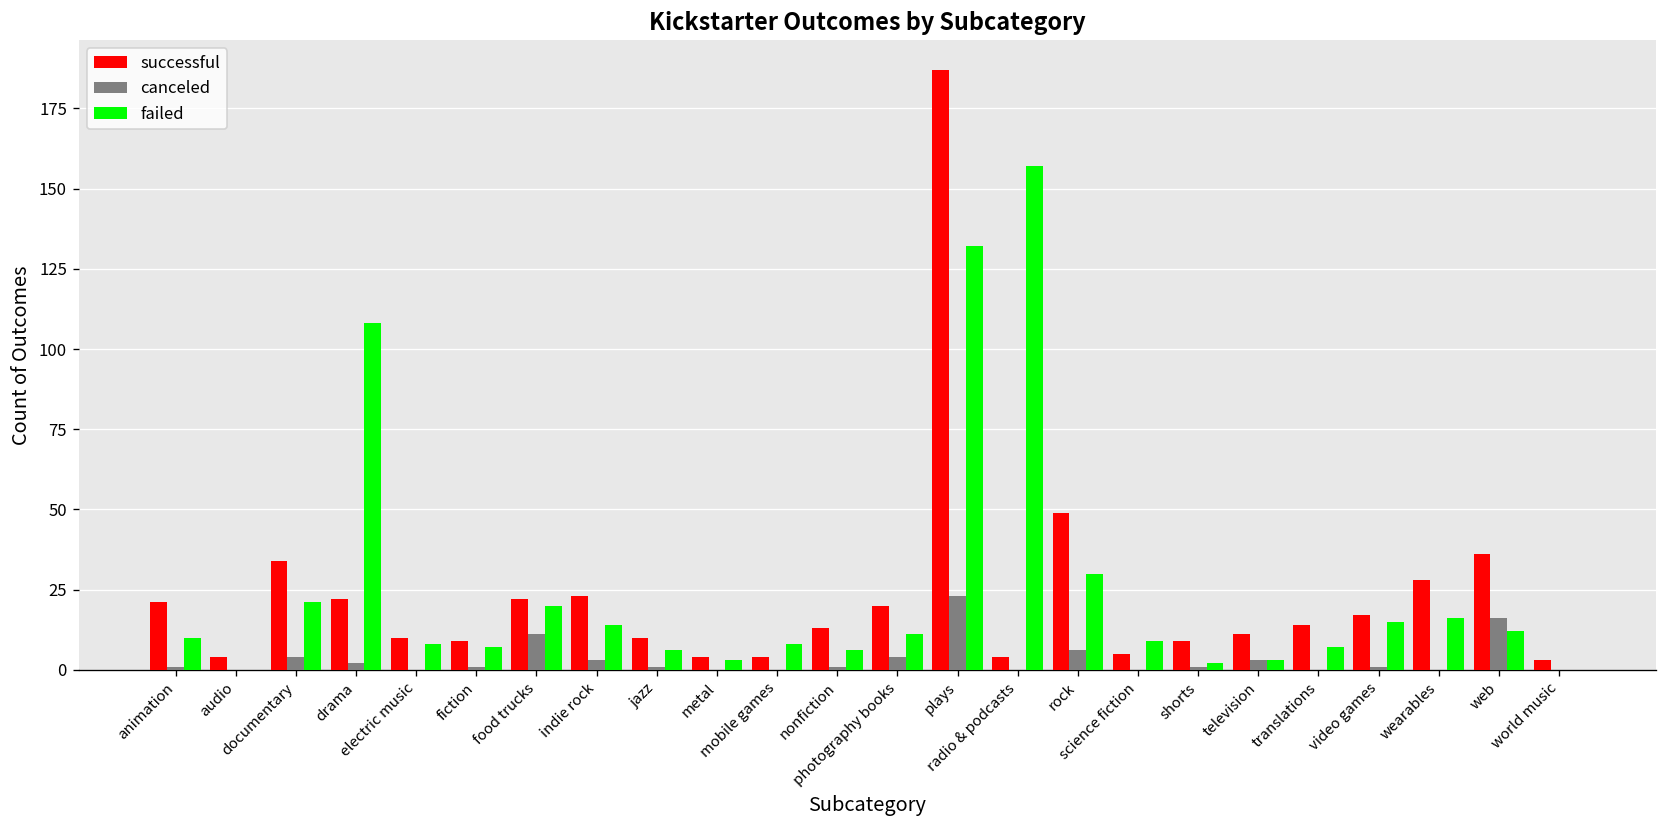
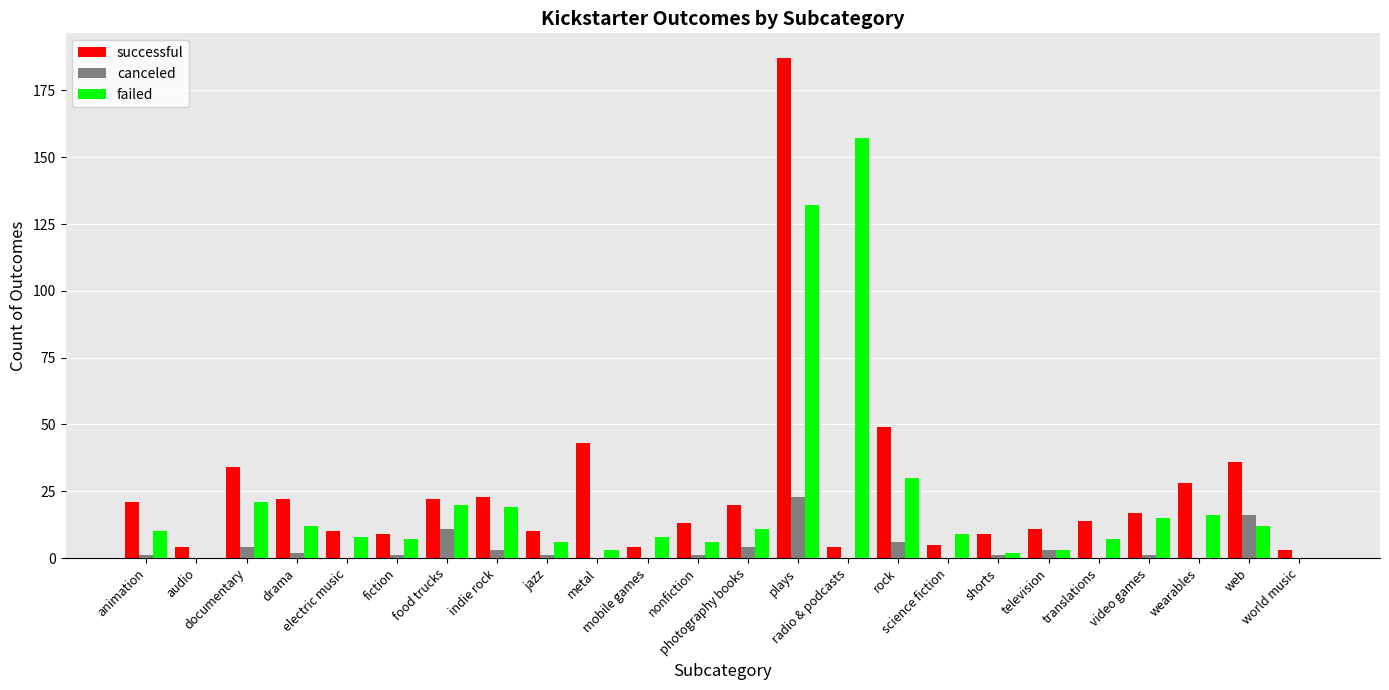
  {
    "successful": {
      "animation": 21,
      "audio": 4,
      "documentary": 34,
      "drama": 22,
      "electric music": 10,
      "fiction": 9,
      "food trucks": 22,
      "indie rock": 23,
      "jazz": 10,
-     "metal": 4,
+     "metal": 43,
      "mobile games": 4,
      "nonfiction": 13,
      "photography books": 20,
      "plays": 187,
      "radio & podcasts": 4,
      "rock": 49,
      "science fiction": 5,
      "shorts": 9,
      "television": 11,
      "translations": 14,
      "video games": 17,
      "wearables": 28,
      "web": 36,
      "world music": 3
    },
    "canceled": {
      "animation": 1,
      "audio": 0,
      "documentary": 4,
      "drama": 2,
      "electric music": 0,
      "fiction": 1,
      "food trucks": 11,
      "indie rock": 3,
      "jazz": 1,
      "metal": 0,
      "mobile games": 0,
      "nonfiction": 1,
      "photography books": 4,
      "plays": 23,
      "radio & podcasts": 0,
      "rock": 6,
      "science fiction": 0,
      "shorts": 1,
      "television": 3,
      "translations": 0,
      "video games": 1,
      "wearables": 0,
      "web": 16,
      "world music": 0
    },
    "failed": {
      "animation": 10,
      "audio": 0,
      "documentary": 21,
-     "drama": 108,
+     "drama": 12,
      "electric music": 8,
      "fiction": 7,
      "food trucks": 20,
-     "indie rock": 14,
+     "indie rock": 19,
      "jazz": 6,
      "metal": 3,
      "mobile games": 8,
      "nonfiction": 6,
      "photography books": 11,
      "plays": 132,
      "radio & podcasts": 157,
      "rock": 30,
      "science fiction": 9,
      "shorts": 2,
      "television": 3,
      "translations": 7,
      "video games": 15,
      "wearables": 16,
      "web": 12,
      "world music": 0
    }
  }
